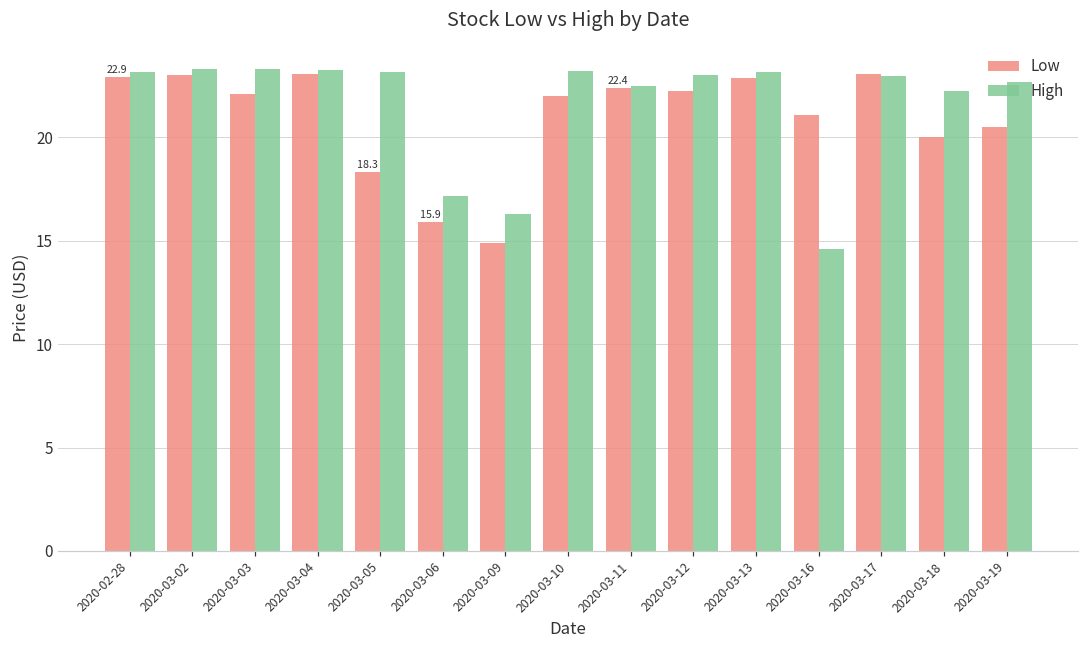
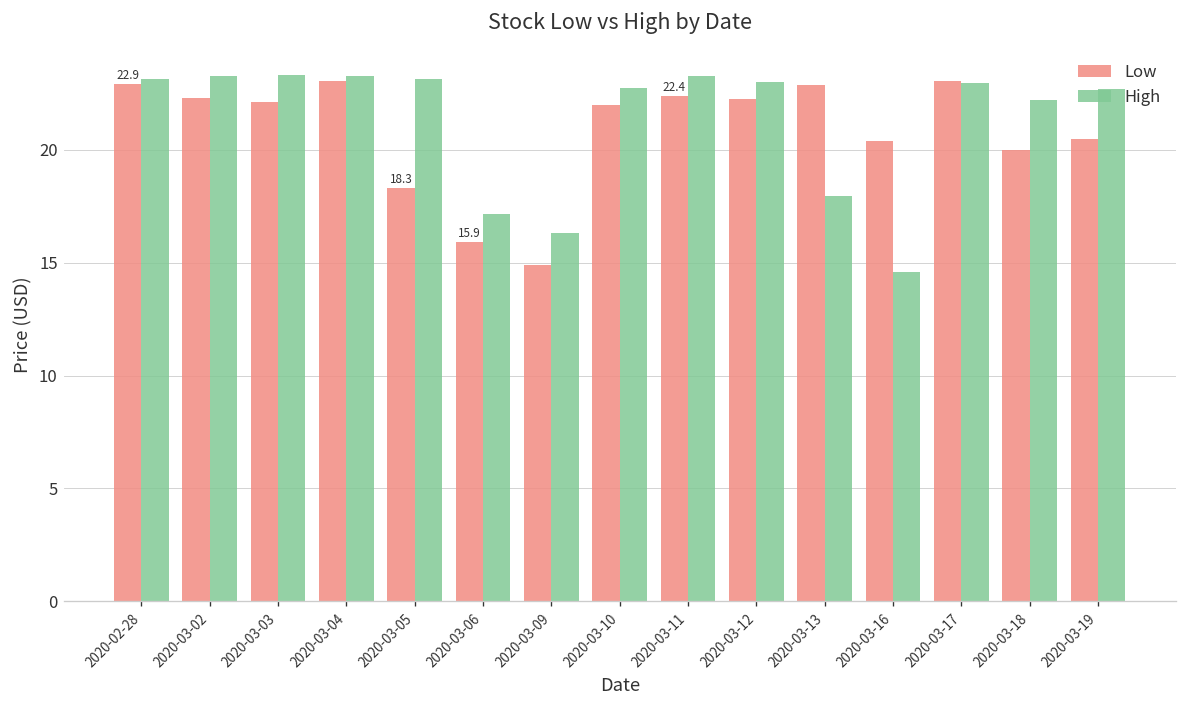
  {
    "Low": {
-     "2020-03-02": 23.0,
+     "2020-03-02": 22.3,
      "2020-03-03": 22.1,
      "2020-03-04": 23.1,
      "2020-03-09": 14.9,
      "2020-03-10": 22.0,
      "2020-03-12": 22.3,
      "2020-03-13": 22.9,
-     "2020-03-16": 21.1,
+     "2020-03-16": 20.4,
      "2020-03-17": 23.1,
      "2020-03-18": 20.0,
      "2020-03-19": 20.5
    },
    "High": {
      "2020-02-28": 23.2,
      "2020-03-02": 23.3,
      "2020-03-03": 23.3,
      "2020-03-04": 23.3,
      "2020-03-05": 23.2,
      "2020-03-06": 17.2,
      "2020-03-09": 16.3,
-     "2020-03-10": 23.2,
-     "2020-03-11": 22.5,
+     "2020-03-10": 22.8,
+     "2020-03-11": 23.3,
      "2020-03-12": 23.0,
-     "2020-03-13": 23.2,
+     "2020-03-13": 18.0,
      "2020-03-16": 14.6,
      "2020-03-17": 23.0,
      "2020-03-18": 22.2,
      "2020-03-19": 22.7
    }
  }
